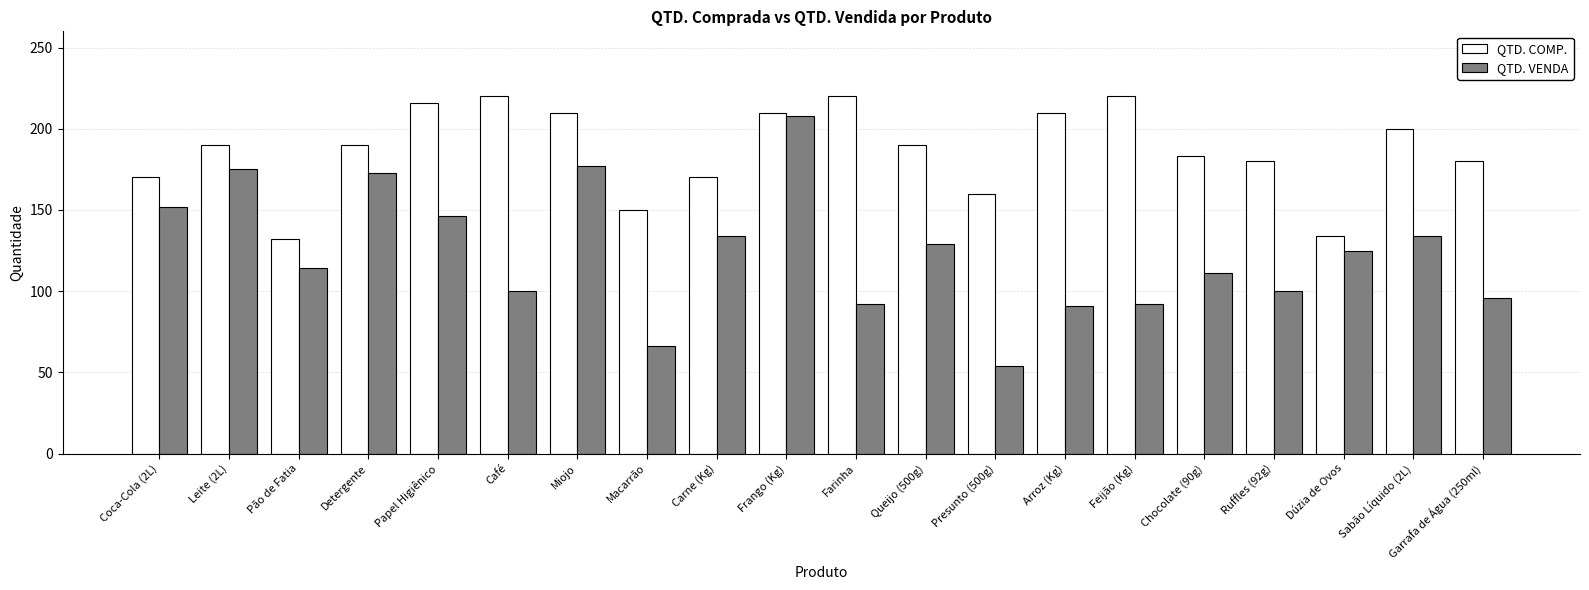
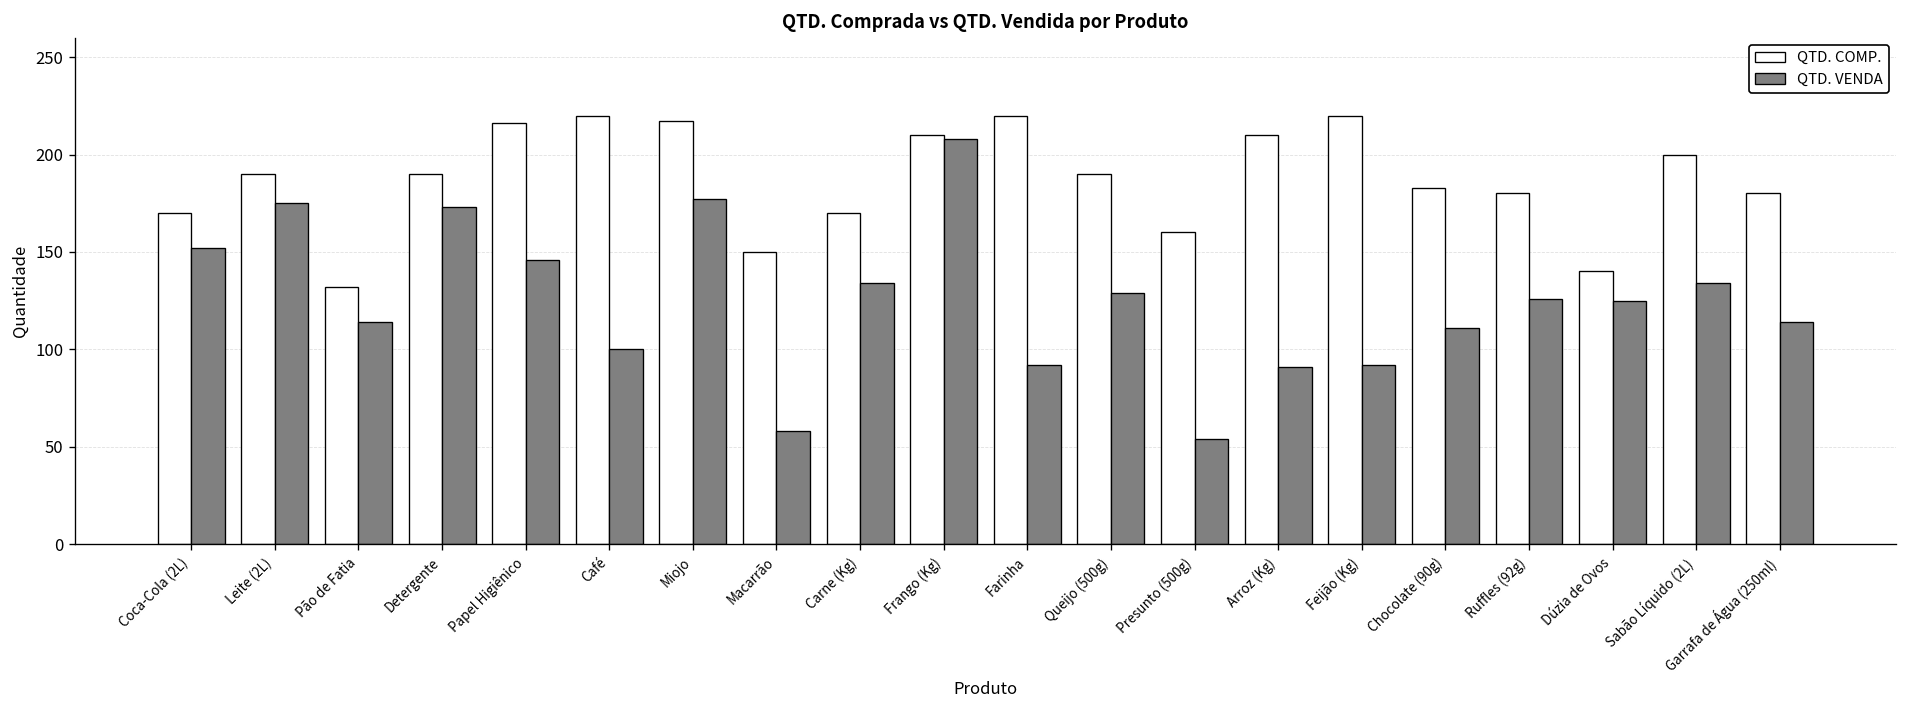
  {
    "QTD. COMP.": {
      "Coca-Cola (2L)": 170,
      "Leite (2L)": 190,
      "Pão de Fatia": 132,
      "Detergente": 190,
      "Papel Higiênico": 216,
      "Café": 220,
-     "Miojo": 210,
+     "Miojo": 217,
      "Macarrão": 150,
      "Carne (Kg)": 170,
      "Frango (Kg)": 210,
      "Farinha": 220,
      "Queijo (500g)": 190,
      "Presunto (500g)": 160,
      "Arroz (Kg)": 210,
      "Feijão (Kg)": 220,
      "Chocolate (90g)": 183,
      "Ruffles (92g)": 180,
-     "Dúzia de Ovos": 134,
+     "Dúzia de Ovos": 140,
      "Sabão Líquido (2L)": 200,
      "Garrafa de Água (250ml)": 180
    },
    "QTD. VENDA": {
      "Coca-Cola (2L)": 152,
      "Leite (2L)": 175,
      "Pão de Fatia": 114,
      "Detergente": 173,
      "Papel Higiênico": 146,
      "Café": 100,
      "Miojo": 177,
-     "Macarrão": 66,
+     "Macarrão": 58,
      "Carne (Kg)": 134,
      "Frango (Kg)": 208,
      "Farinha": 92,
      "Queijo (500g)": 129,
      "Presunto (500g)": 54,
      "Arroz (Kg)": 91,
      "Feijão (Kg)": 92,
      "Chocolate (90g)": 111,
-     "Ruffles (92g)": 100,
+     "Ruffles (92g)": 126,
      "Dúzia de Ovos": 125,
      "Sabão Líquido (2L)": 134,
-     "Garrafa de Água (250ml)": 96
+     "Garrafa de Água (250ml)": 114
    }
  }
